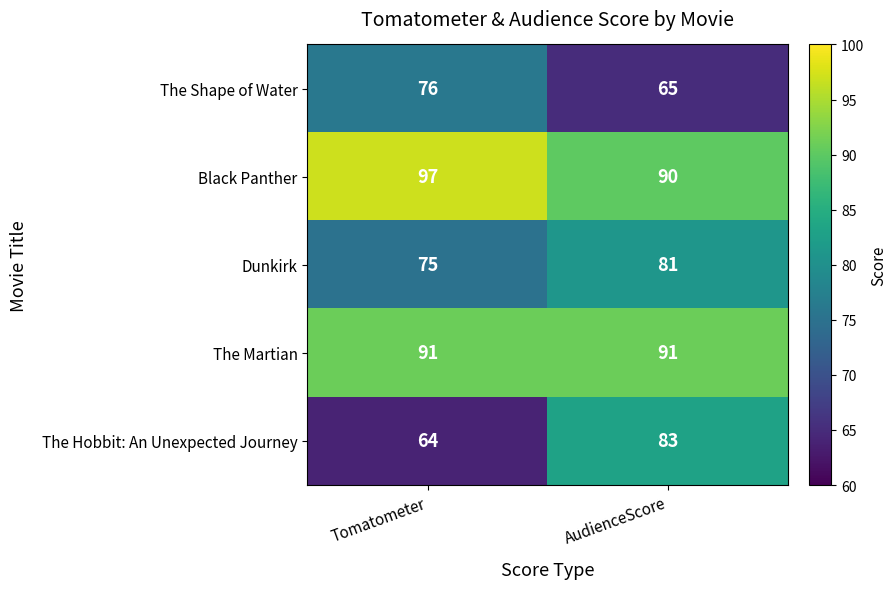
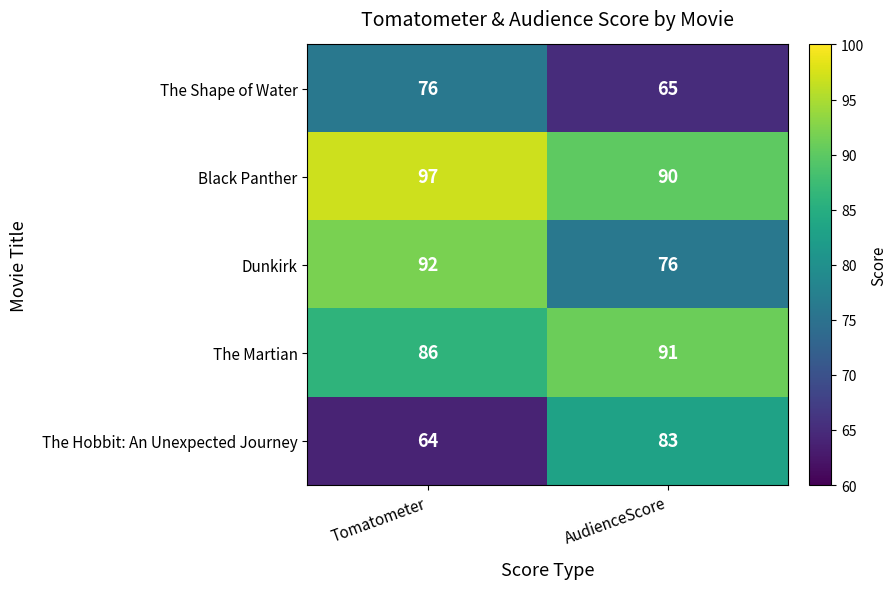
  {
    "The Shape of Water": {
      "Tomatometer": 76,
      "AudienceScore": 65
    },
    "Black Panther": {
      "Tomatometer": 97,
      "AudienceScore": 90
    },
    "Dunkirk": {
-     "Tomatometer": 75,
-     "AudienceScore": 81
+     "Tomatometer": 92,
+     "AudienceScore": 76
    },
    "The Martian": {
-     "Tomatometer": 91,
+     "Tomatometer": 86,
      "AudienceScore": 91
    },
    "The Hobbit: An Unexpected Journey": {
      "Tomatometer": 64,
      "AudienceScore": 83
    }
  }
